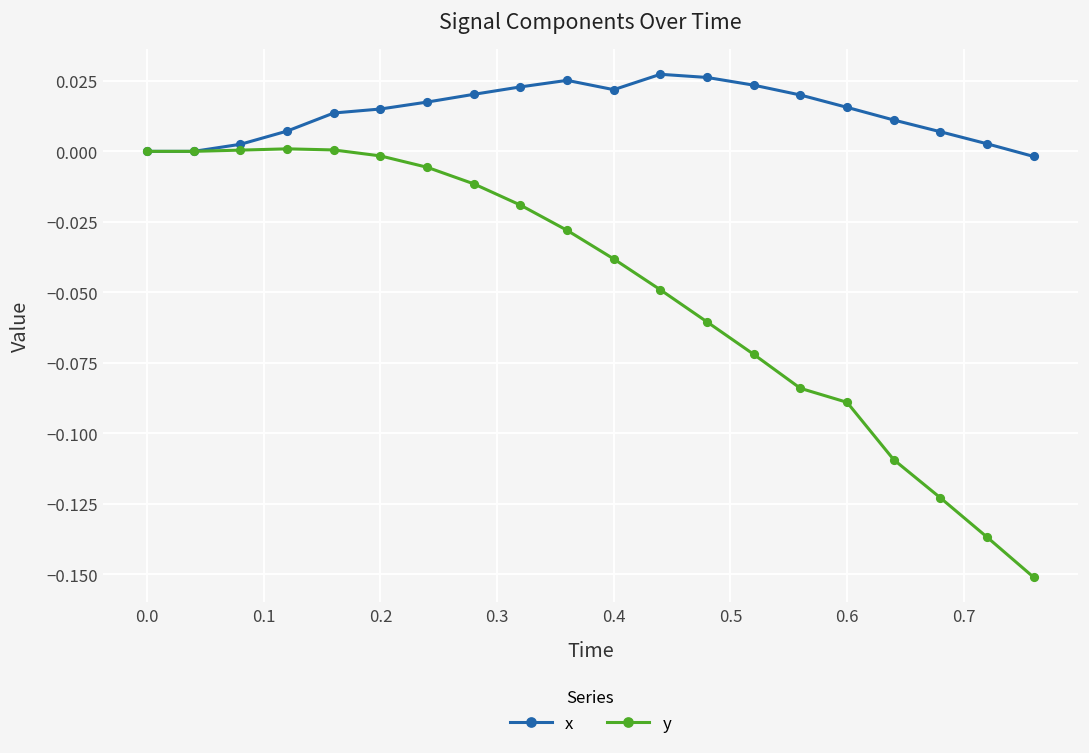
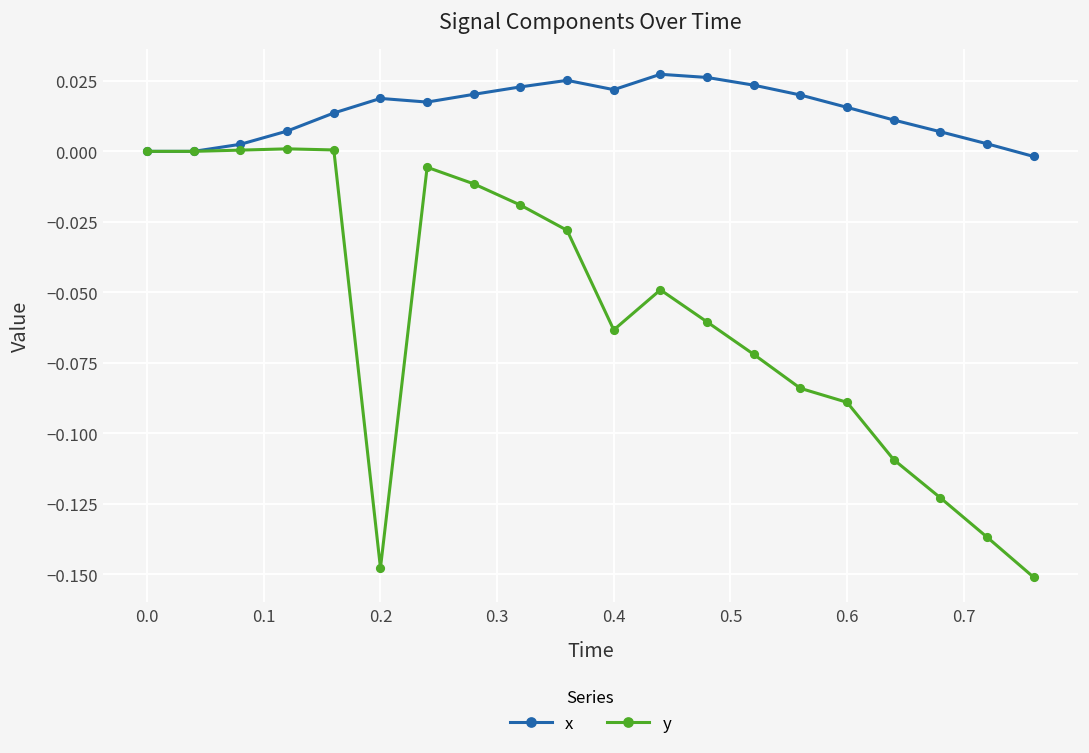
  {
    "x": {
-     "0.2": 0.015,
+     "0.2": 0.019,
      "0.4": 0.022,
      "0.6": 0.016
    },
    "y": {
-     "0.2": -0.002,
-     "0.4": -0.038,
+     "0.2": -0.148,
+     "0.4": -0.063,
      "0.6": -0.089
    }
  }
